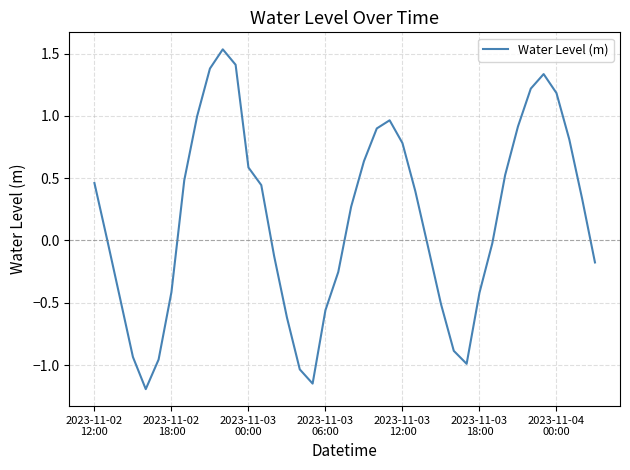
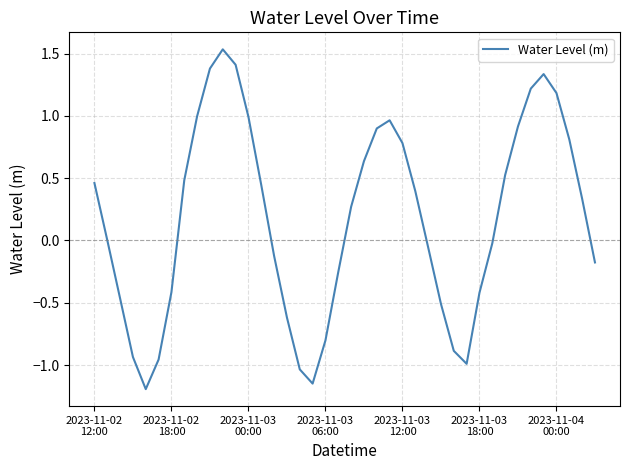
  {
    "2023-11-02 12:00": 0.46,
    "2023-11-02 18:00": -0.41,
-   "2023-11-03 00:00": 0.59,
-   "2023-11-03 06:00": -0.56,
+   "2023-11-03 00:00": 0.99,
+   "2023-11-03 06:00": -0.80,
    "2023-11-03 12:00": 0.78,
    "2023-11-03 18:00": -0.42,
    "2023-11-04 00:00": 1.18
  }
